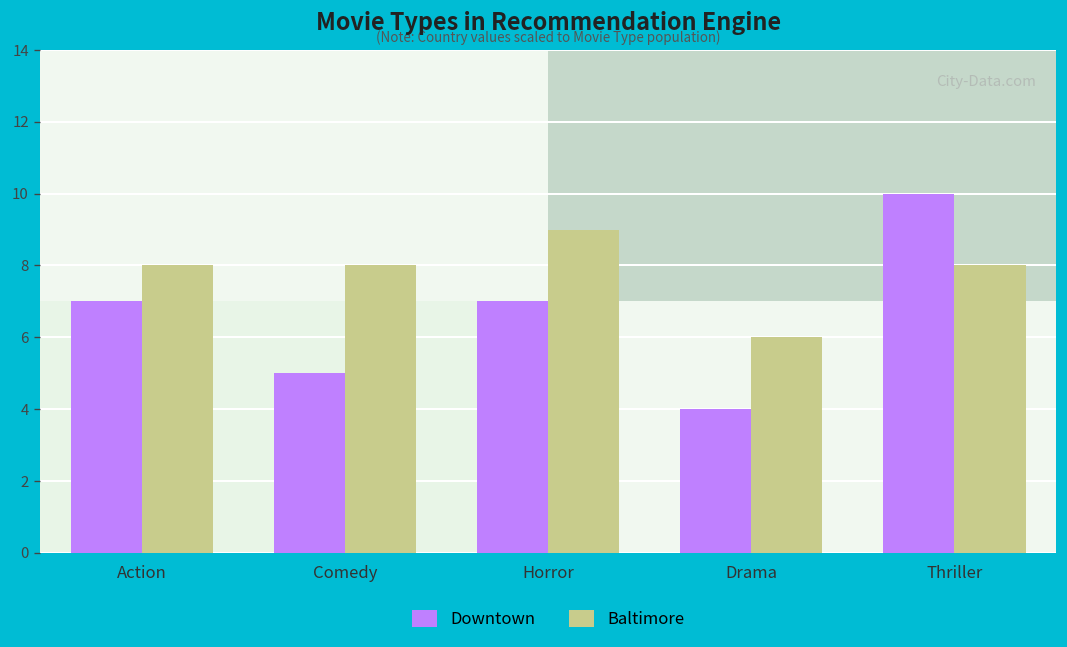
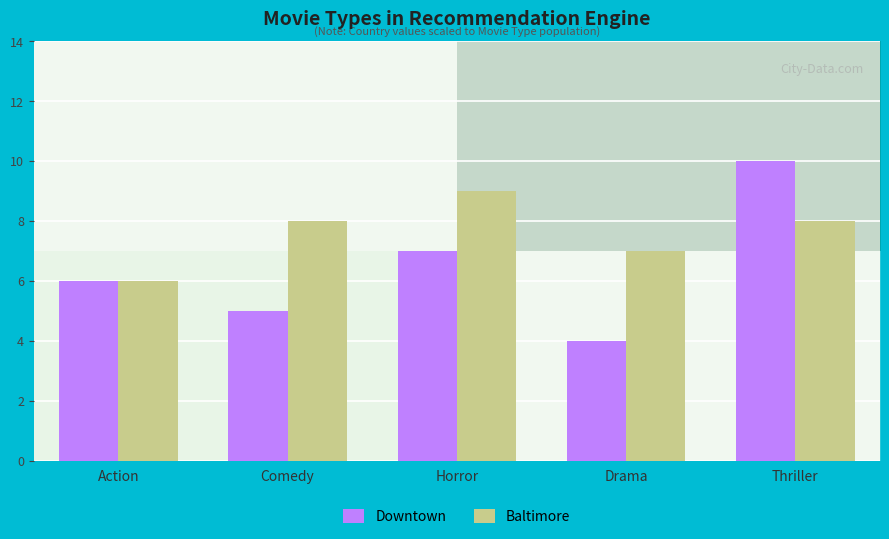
  {
    "Downtown": {
-     "Action": 7,
+     "Action": 6,
      "Comedy": 5,
      "Horror": 7,
      "Drama": 4,
      "Thriller": 10
    },
    "Baltimore": {
-     "Action": 8,
+     "Action": 6,
      "Comedy": 8,
      "Horror": 9,
-     "Drama": 6,
+     "Drama": 7,
      "Thriller": 8
    }
  }
